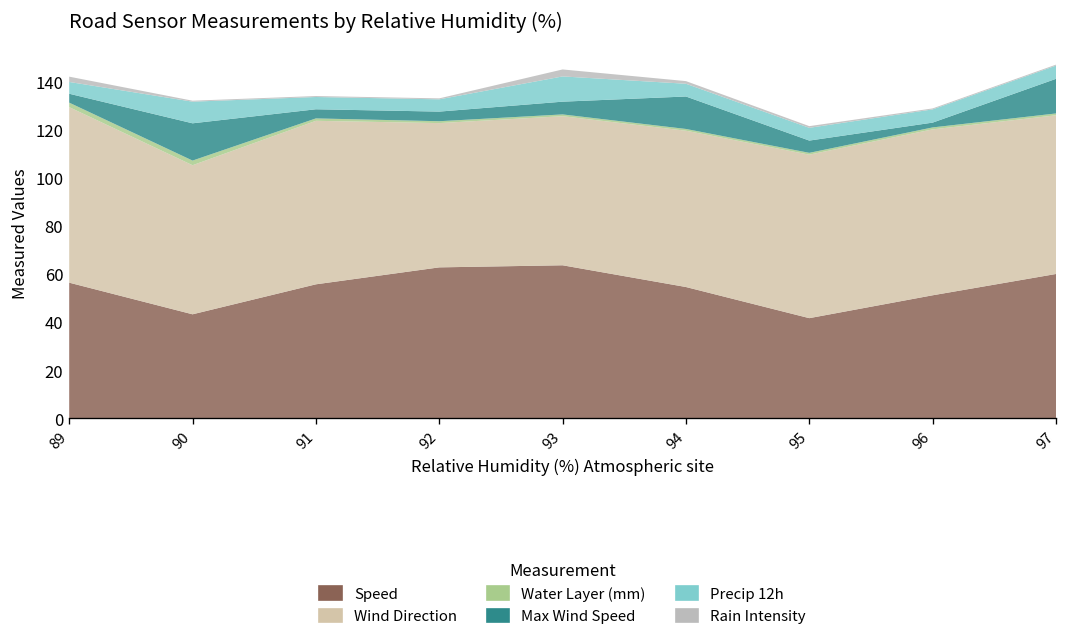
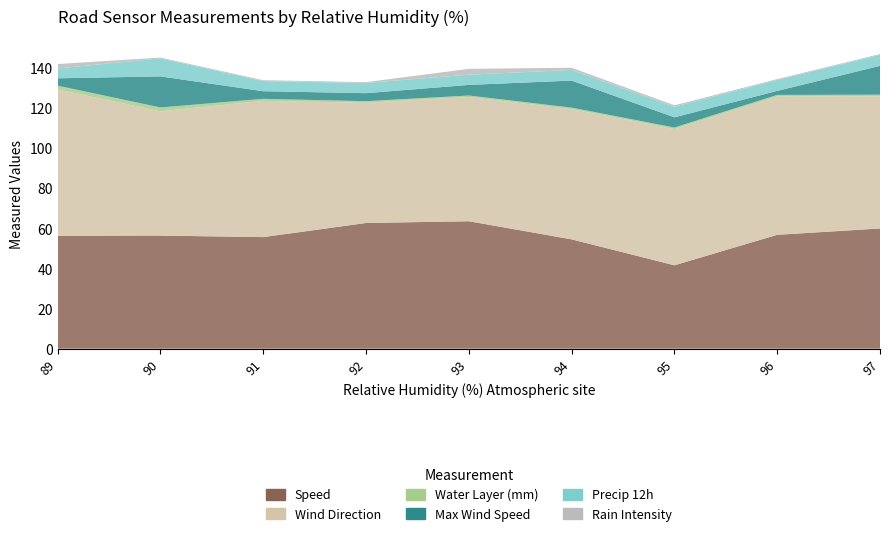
  {
    "Speed": {
      "89": 56,
-     "90": 43,
+     "90": 56,
      "91": 56,
      "92": 63,
      "93": 64,
      "94": 55,
      "95": 42,
-     "96": 51,
+     "96": 57,
      "97": 60
    },
    "Max Wind Speed": {
      "89": 4,
      "90": 15,
      "91": 4,
      "92": 4,
      "93": 5,
      "94": 14,
      "95": 5,
      "96": 2,
      "97": 14
    },
    "Precip 12h": {
      "89": 5,
-     "93": 11
+     "93": 5
    }
  }
